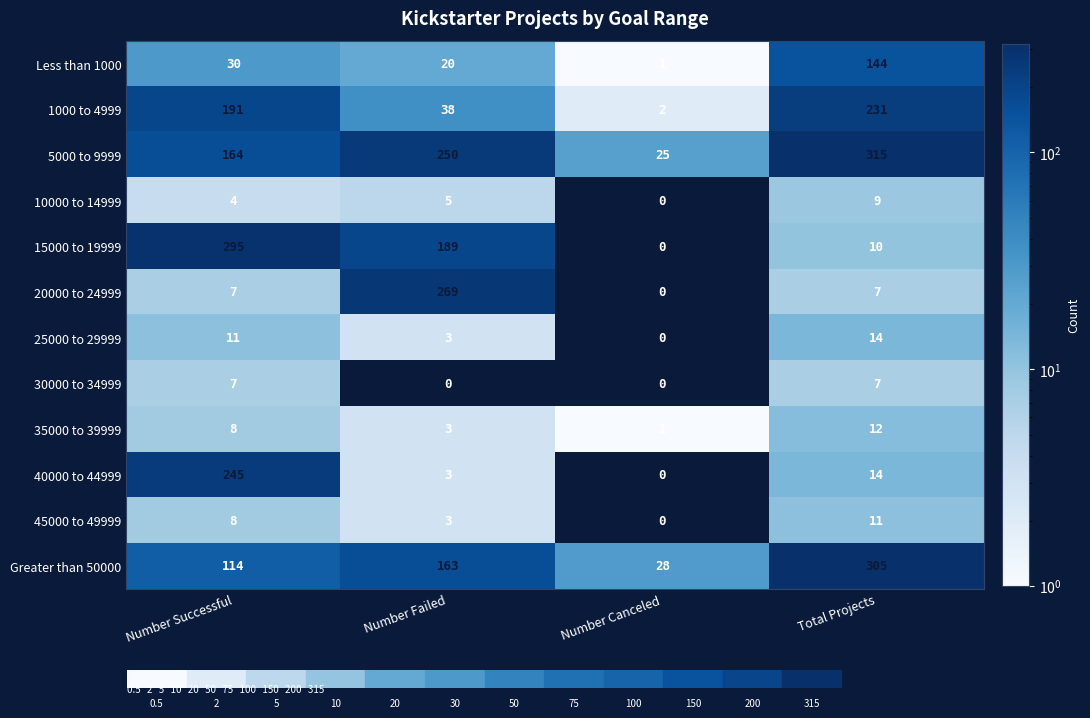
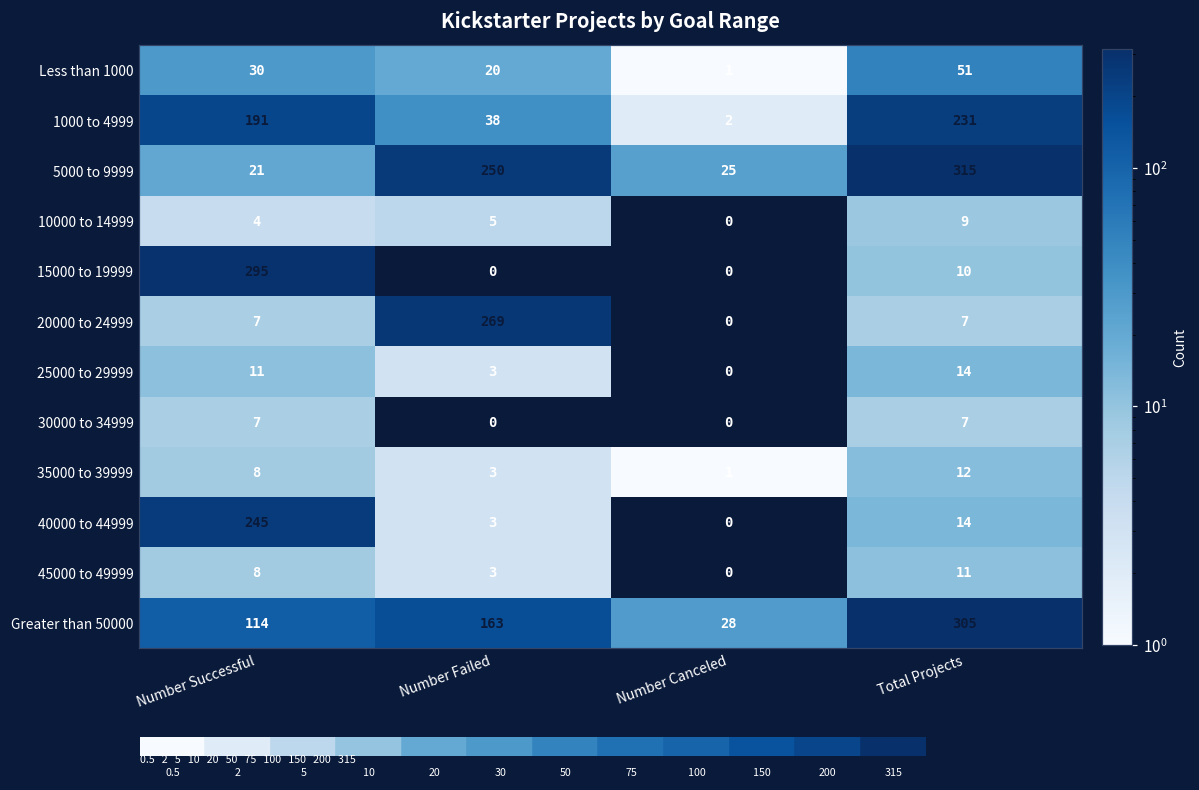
  {
    "Less than 1000": {
      "Number Successful": 30,
      "Number Failed": 20,
-     "Total Projects": 144
+     "Total Projects": 51
    },
    "1000 to 4999": {
      "Number Successful": 191,
      "Number Failed": 38,
      "Total Projects": 231
    },
    "5000 to 9999": {
-     "Number Successful": 164,
+     "Number Successful": 21,
      "Number Failed": 250,
      "Number Canceled": 25,
      "Total Projects": 315
    },
    "10000 to 14999": {
      "Number Successful": 4,
      "Number Failed": 5,
      "Number Canceled": 0,
      "Total Projects": 9
    },
    "15000 to 19999": {
      "Number Successful": 295,
-     "Number Failed": 189,
+     "Number Failed": 0,
      "Number Canceled": 0,
      "Total Projects": 10
    },
    "20000 to 24999": {
      "Number Successful": 7,
      "Number Failed": 269,
      "Number Canceled": 0,
      "Total Projects": 7
    },
    "25000 to 29999": {
      "Number Successful": 11,
      "Number Canceled": 0,
      "Total Projects": 14
    },
    "30000 to 34999": {
      "Number Successful": 7,
      "Number Failed": 0,
      "Number Canceled": 0,
      "Total Projects": 7
    },
    "35000 to 39999": {
      "Number Successful": 8,
      "Total Projects": 12
    },
    "40000 to 44999": {
      "Number Successful": 245,
      "Number Canceled": 0,
      "Total Projects": 14
    },
    "45000 to 49999": {
      "Number Successful": 8,
      "Number Canceled": 0,
      "Total Projects": 11
    },
    "Greater than 50000": {
      "Number Successful": 114,
      "Number Failed": 163,
      "Number Canceled": 28,
      "Total Projects": 305
    }
  }
